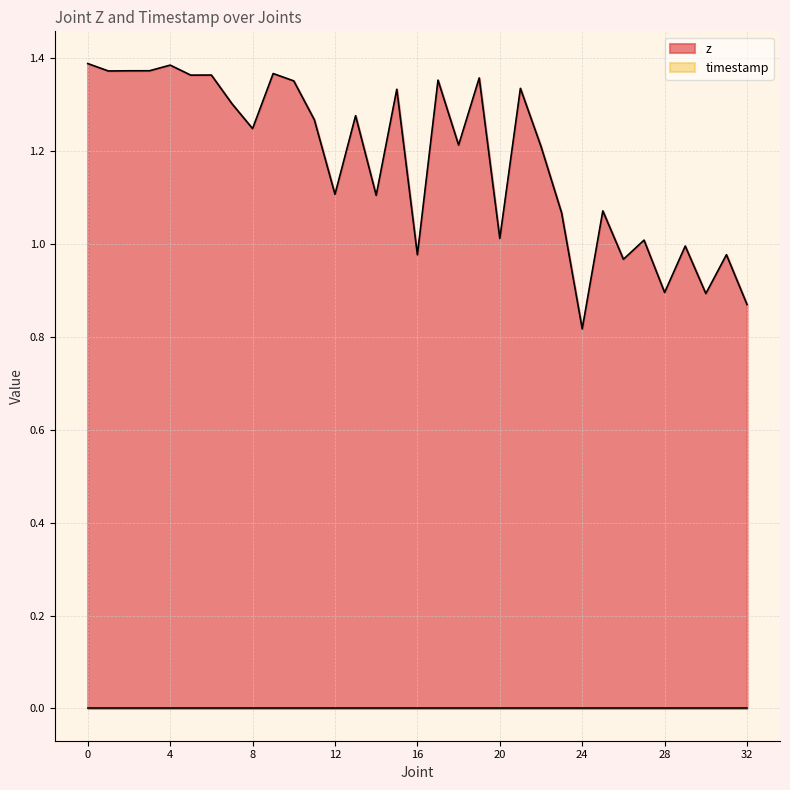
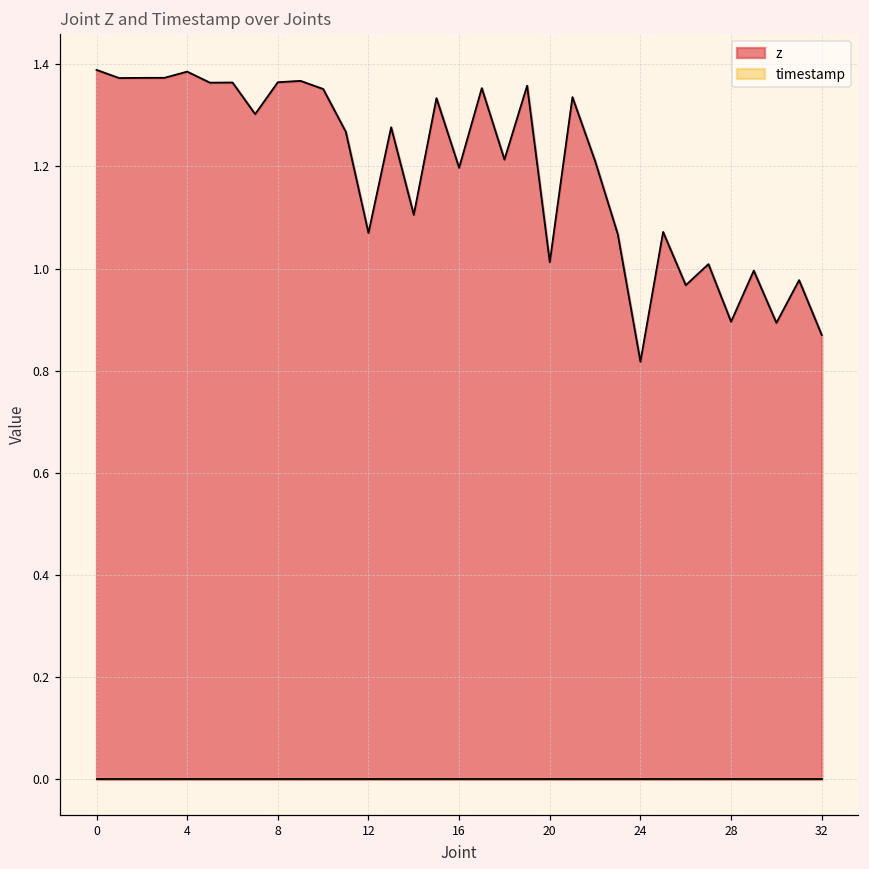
  {
    "z": {
      "0": 1.39,
      "4": 1.39,
-     "8": 1.25,
-     "12": 1.11,
-     "16": 0.98,
+     "8": 1.36,
+     "12": 1.07,
+     "16": 1.20,
      "20": 1.01,
      "24": 0.82,
      "28": 0.90,
      "32": 0.87
    },
    "timestamp": {
      "0": 0.00,
      "4": 0.00,
      "8": 0.00,
      "12": 0.00,
      "16": 0.00,
      "20": 0.00,
      "24": 0.00,
      "28": 0.00,
      "32": 0.00
    }
  }
